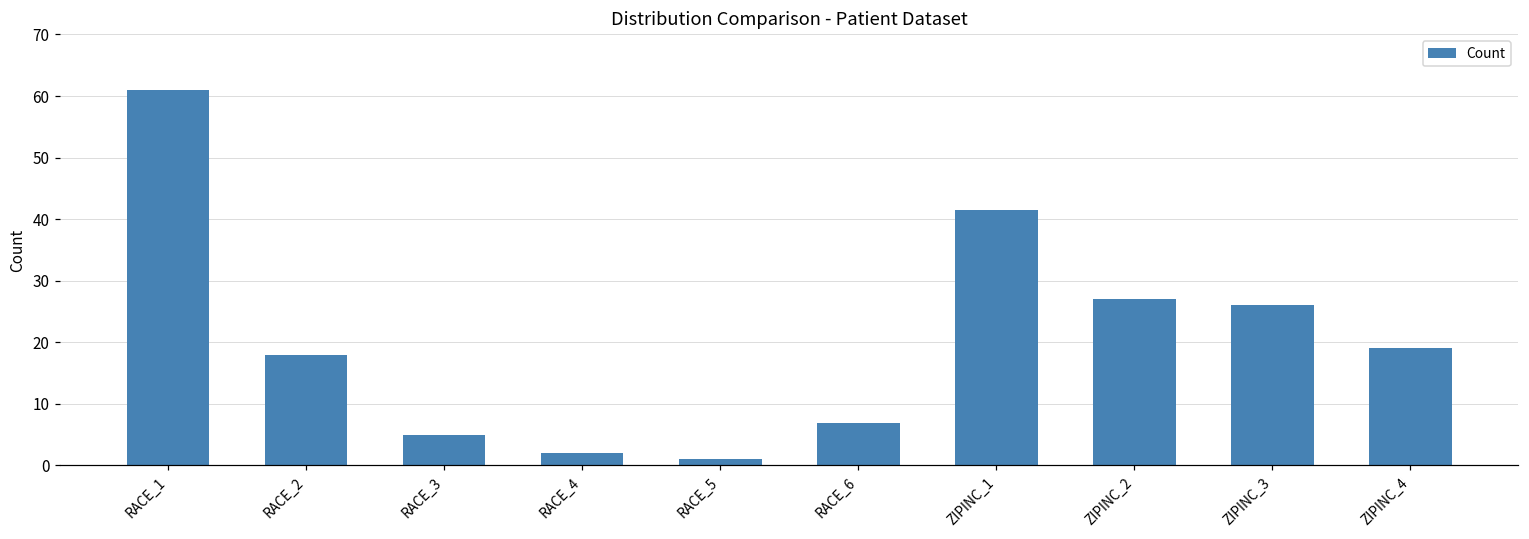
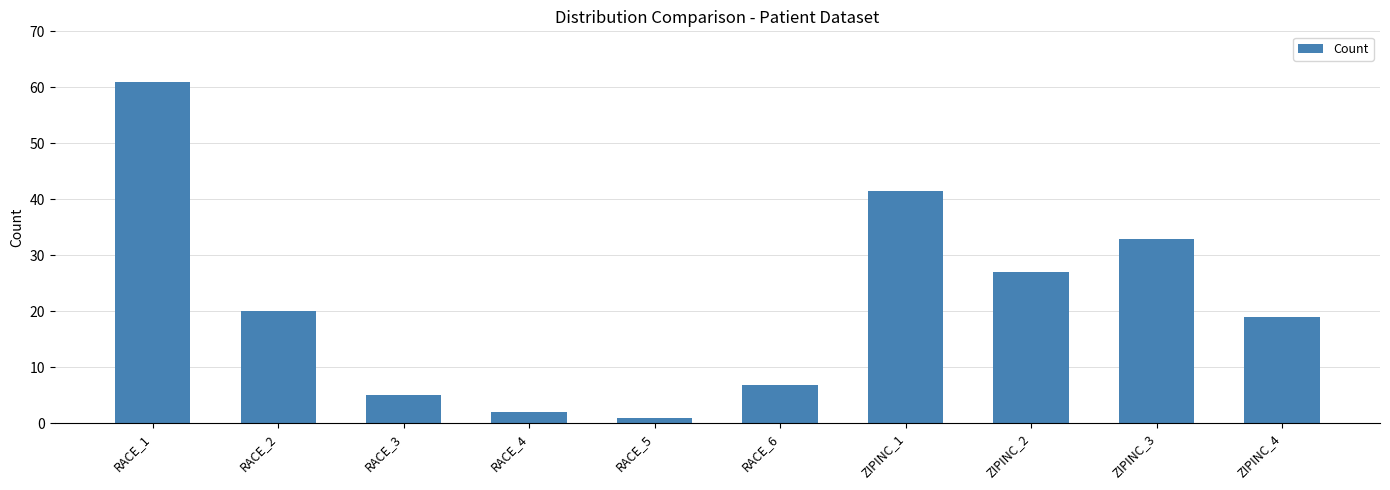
  {
    "RACE_1": 61,
-   "RACE_2": 18,
+   "RACE_2": 20,
    "RACE_3": 5,
    "RACE_4": 2,
    "RACE_5": 1,
    "RACE_6": 7,
    "ZIPINC_1": 42,
    "ZIPINC_2": 27,
-   "ZIPINC_3": 26,
+   "ZIPINC_3": 33,
    "ZIPINC_4": 19
  }
